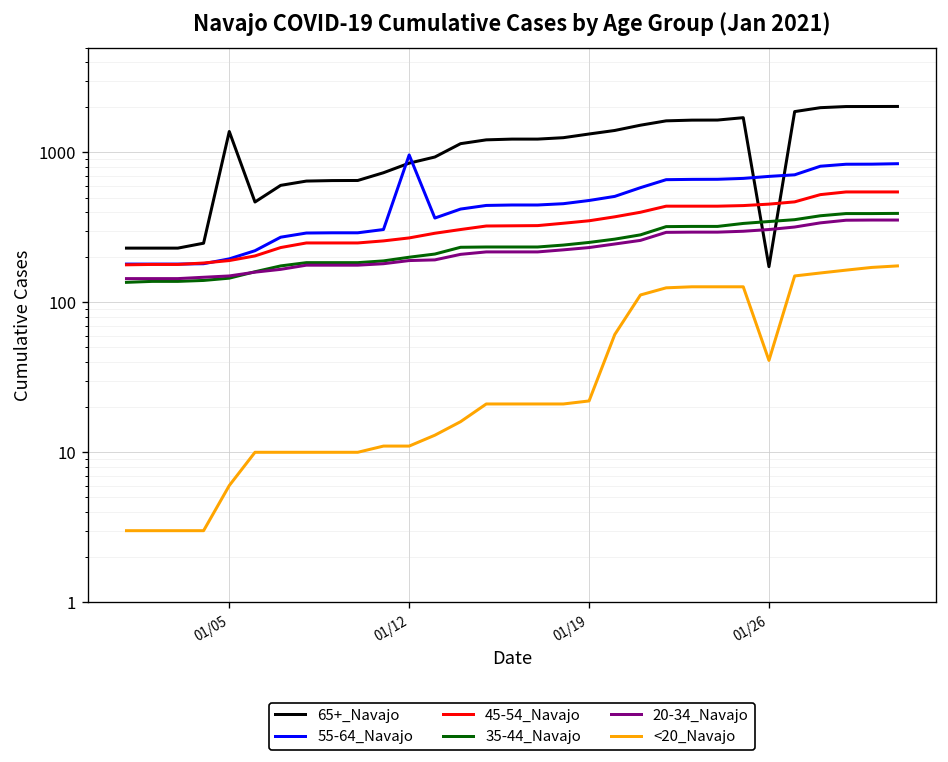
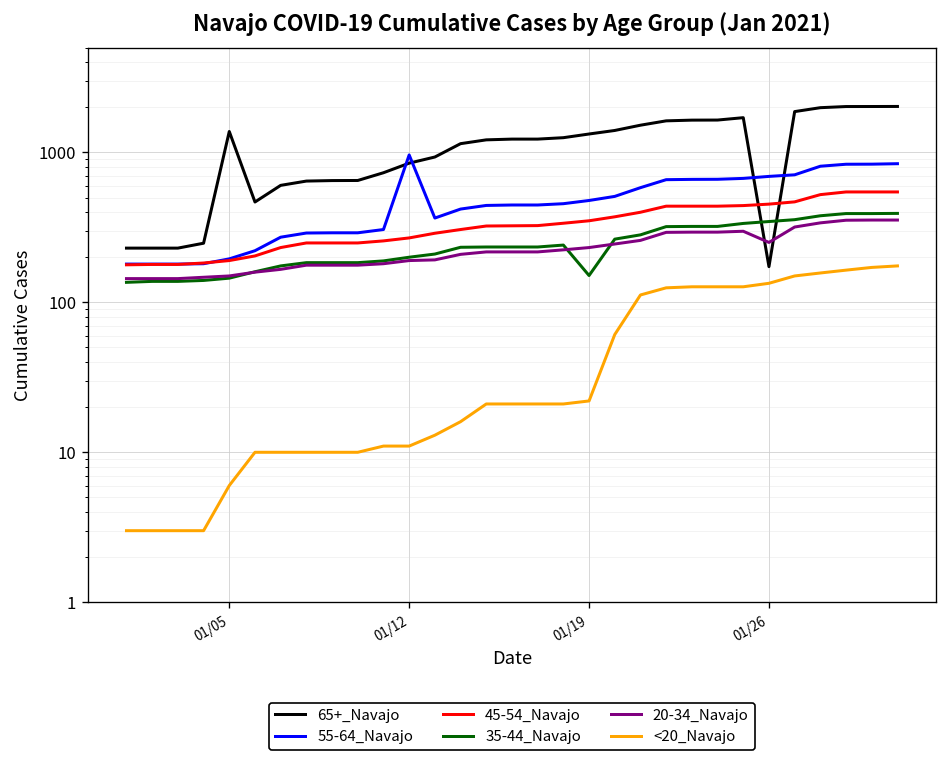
  {
    "65+_Navajo": {
      "01/05": 1400,
      "01/12": 800,
      "01/19": 1300,
      "01/26": 170
    },
    "55-64_Navajo": {
      "01/12": 1000,
      "01/19": 480,
      "01/26": 700
    },
    "45-54_Navajo": {
      "01/12": 270,
      "01/19": 350,
      "01/26": 450
    },
    "35-44_Navajo": {
      "01/12": 200,
-     "01/19": 250,
+     "01/19": 150,
      "01/26": 350
    },
    "20-34_Navajo": {
      "01/12": 190,
      "01/19": 230,
-     "01/26": 310
+     "01/26": 250
    },
    "<20_Navajo": {
      "01/05": 6,
      "01/12": 11,
      "01/19": 22,
-     "01/26": 41
+     "01/26": 130
    }
  }
